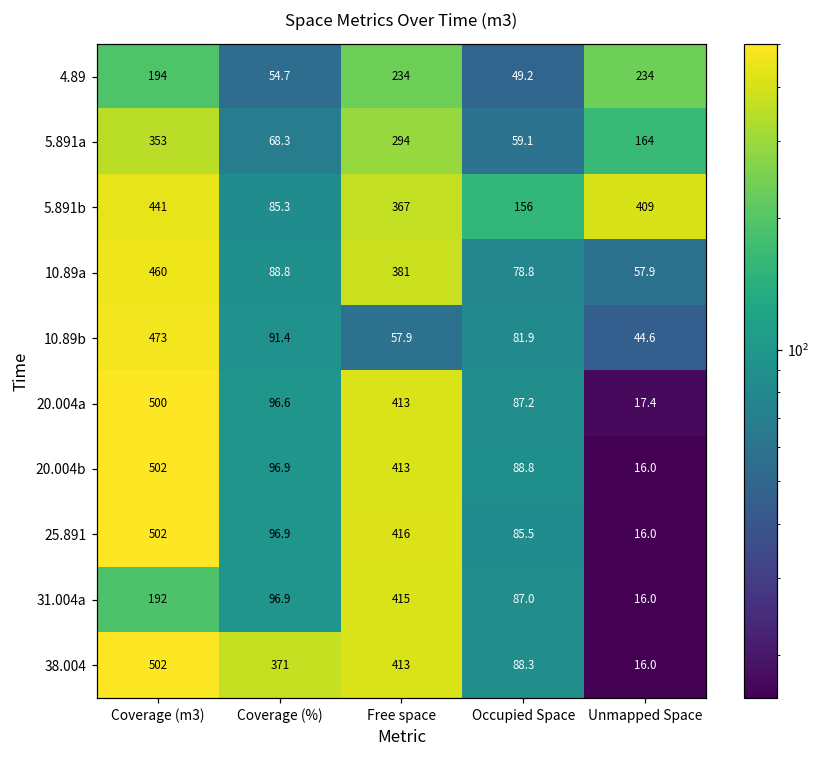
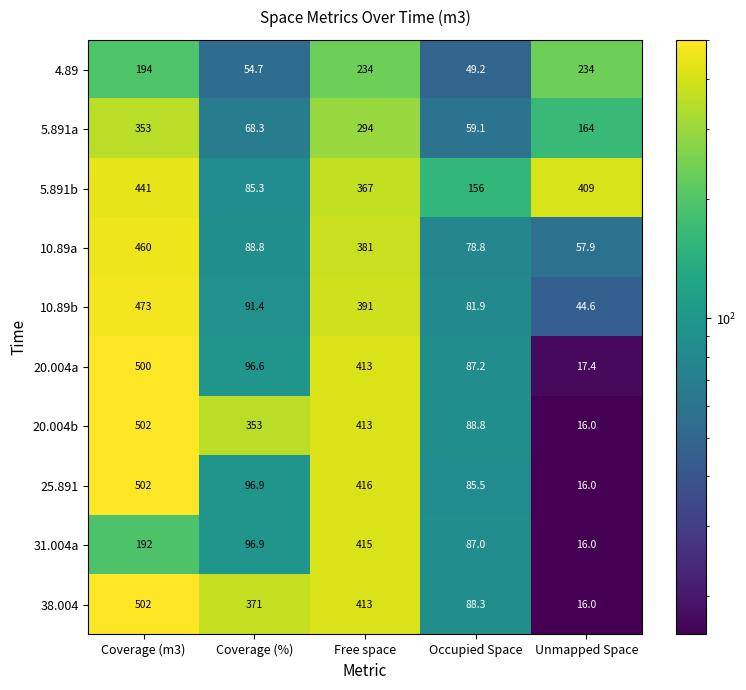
  {
    "4.89": {
      "Coverage (m3)": 194,
      "Coverage (%)": 54.7,
      "Free space": 234,
      "Occupied Space": 49.2,
      "Unmapped Space": 234
    },
    "5.891a": {
      "Coverage (m3)": 353,
      "Coverage (%)": 68.3,
      "Free space": 294,
      "Occupied Space": 59.1,
      "Unmapped Space": 164
    },
    "5.891b": {
      "Coverage (m3)": 441,
      "Coverage (%)": 85.3,
      "Free space": 367,
      "Occupied Space": 156,
      "Unmapped Space": 409
    },
    "10.89a": {
      "Coverage (m3)": 460,
      "Coverage (%)": 88.8,
      "Free space": 381,
      "Occupied Space": 78.8,
      "Unmapped Space": 57.9
    },
    "10.89b": {
      "Coverage (m3)": 473,
      "Coverage (%)": 91.4,
-     "Free space": 57.9,
+     "Free space": 391,
      "Occupied Space": 81.9,
      "Unmapped Space": 44.6
    },
    "20.004a": {
      "Coverage (m3)": 500,
      "Coverage (%)": 96.6,
      "Free space": 413,
      "Occupied Space": 87.2,
      "Unmapped Space": 17.4
    },
    "20.004b": {
      "Coverage (m3)": 502,
-     "Coverage (%)": 96.9,
+     "Coverage (%)": 353,
      "Free space": 413,
      "Occupied Space": 88.8,
      "Unmapped Space": 16.0
    },
    "25.891": {
      "Coverage (m3)": 502,
      "Coverage (%)": 96.9,
      "Free space": 416,
      "Occupied Space": 85.5,
      "Unmapped Space": 16.0
    },
    "31.004a": {
      "Coverage (m3)": 192,
      "Coverage (%)": 96.9,
      "Free space": 415,
      "Occupied Space": 87.0,
      "Unmapped Space": 16.0
    },
    "38.004": {
      "Coverage (m3)": 502,
      "Coverage (%)": 371,
      "Free space": 413,
      "Occupied Space": 88.3,
      "Unmapped Space": 16.0
    }
  }
